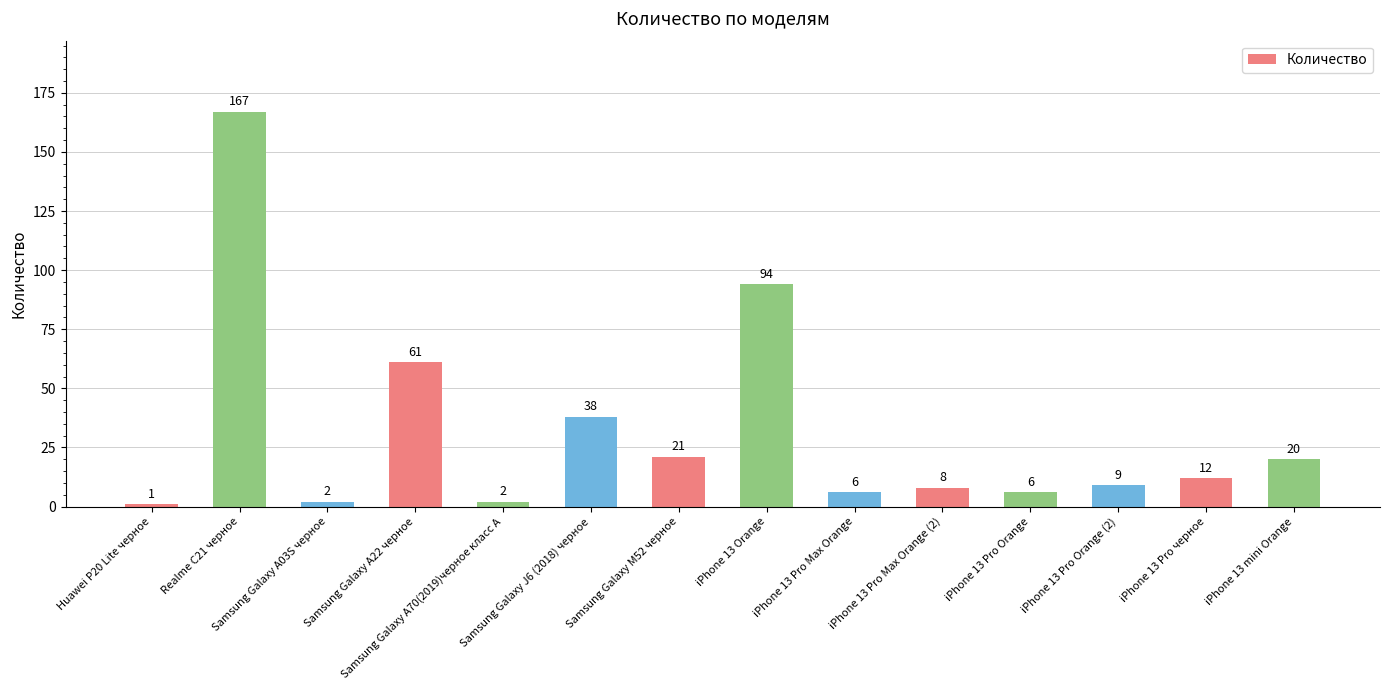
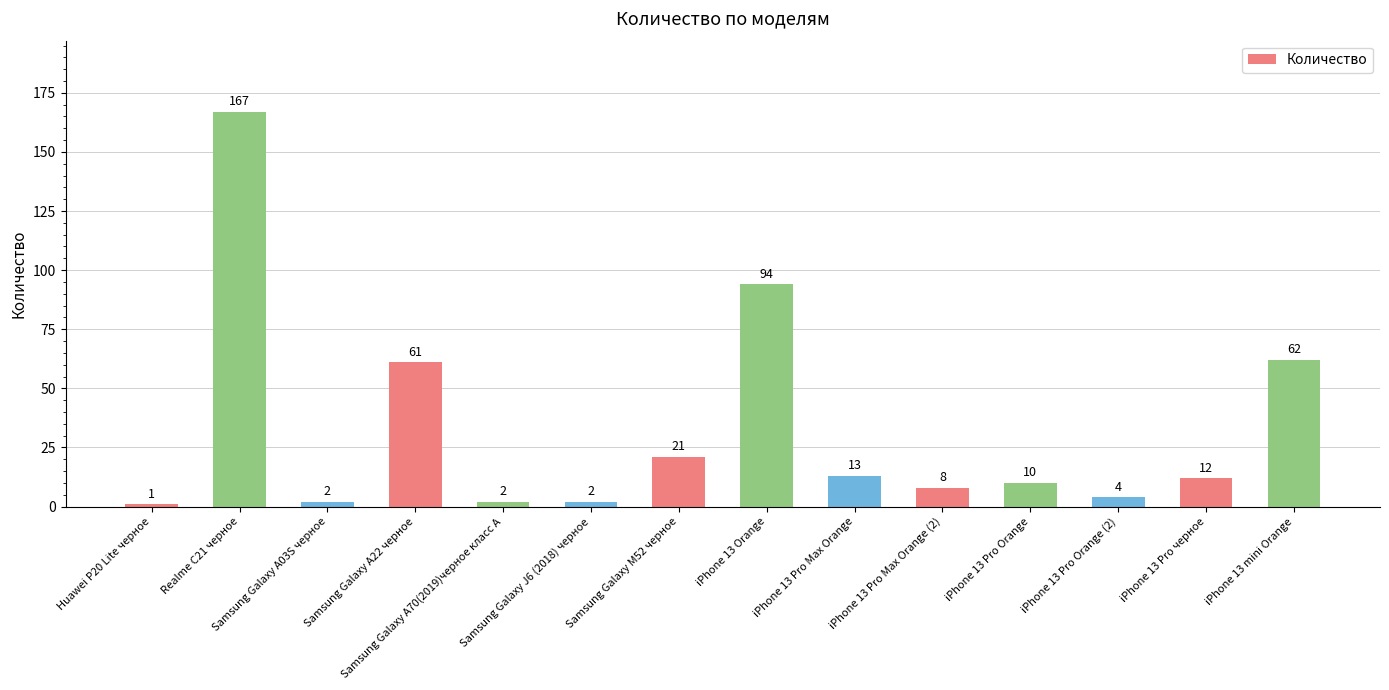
  {
    "Huawei P20 Lite черное": 1,
    "Realme C21 черное": 167,
    "Samsung Galaxy A03S черное": 2,
    "Samsung Galaxy A22 черное": 61,
    "Samsung Galaxy A70(2019)черное класс А": 2,
-   "Samsung Galaxy J6 (2018) черное": 38,
+   "Samsung Galaxy J6 (2018) черное": 2,
    "Samsung Galaxy M52 черное": 21,
    "iPhone 13 Orange": 94,
-   "iPhone 13 Pro Max Orange": 6,
+   "iPhone 13 Pro Max Orange": 13,
    "iPhone 13 Pro Max Orange (2)": 8,
-   "iPhone 13 Pro Orange": 6,
-   "iPhone 13 Pro Orange (2)": 9,
+   "iPhone 13 Pro Orange": 10,
+   "iPhone 13 Pro Orange (2)": 4,
    "iPhone 13 Pro черное": 12,
-   "iPhone 13 mini Orange": 20
+   "iPhone 13 mini Orange": 62
  }
